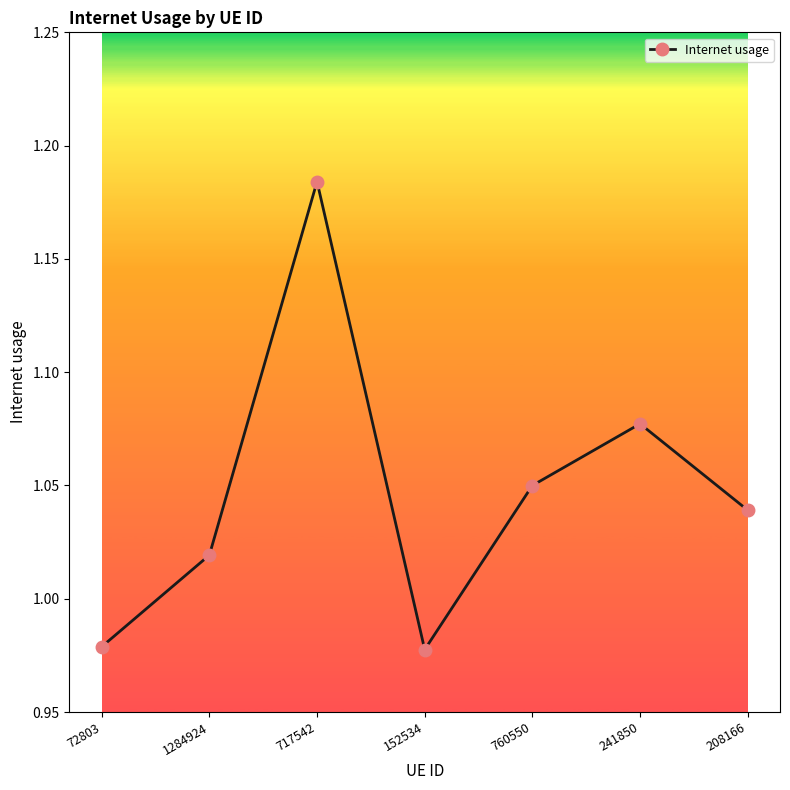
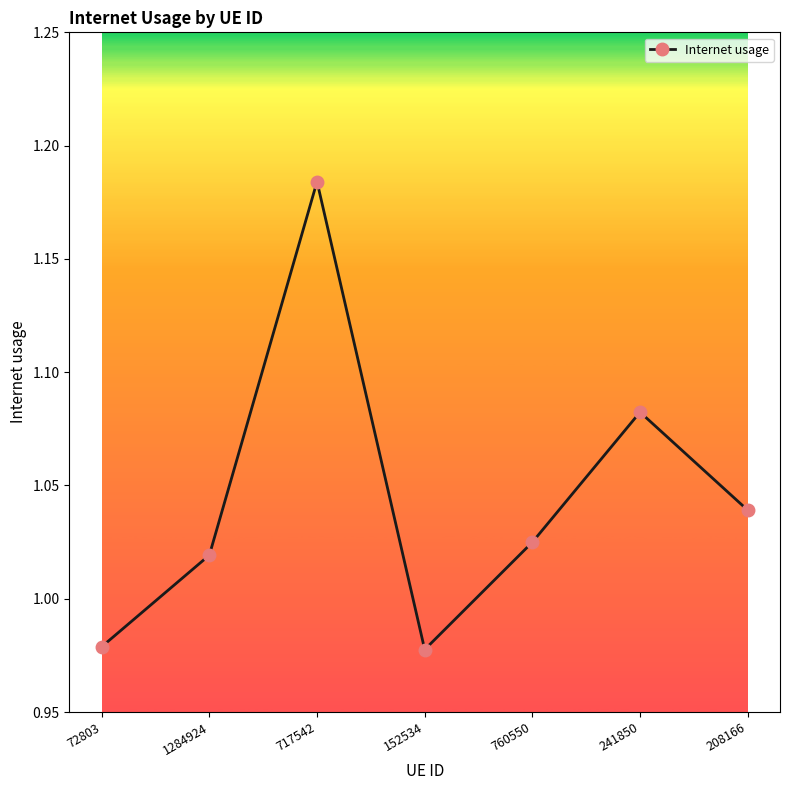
  {
    "72803": 0.979,
    "1284924": 1.019,
    "717542": 1.184,
    "152534": 0.978,
-   "760550": 1.050,
-   "241850": 1.077,
+   "760550": 1.025,
+   "241850": 1.082,
    "208166": 1.039
  }
